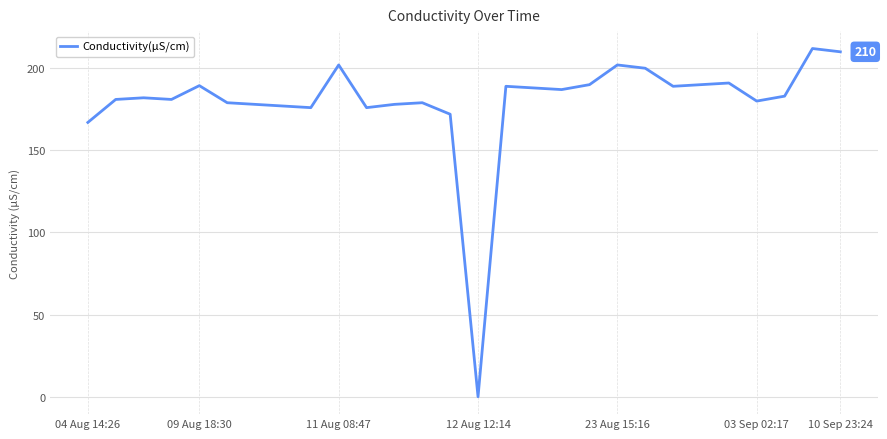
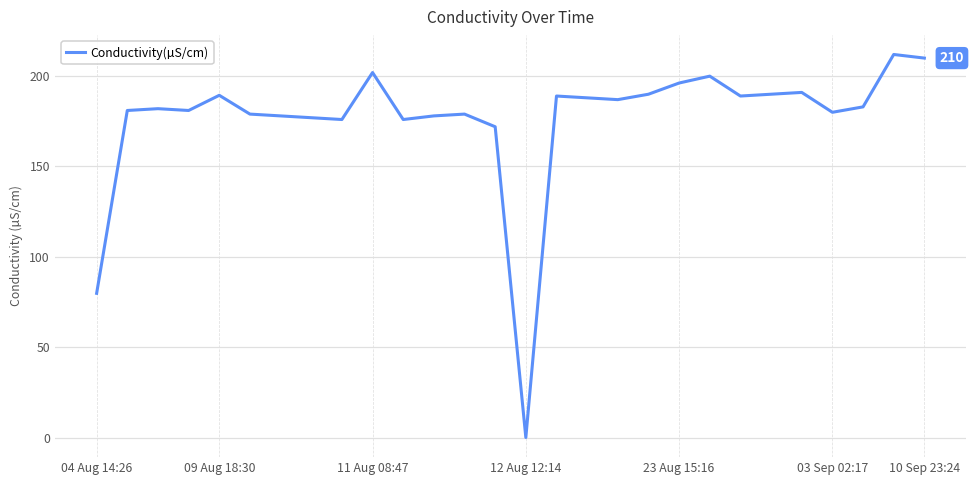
  {
-   "04 Aug 14:26": 167,
+   "04 Aug 14:26": 80,
    "09 Aug 18:30": 189,
    "11 Aug 08:47": 202,
    "12 Aug 12:14": 0,
-   "23 Aug 15:16": 202,
+   "23 Aug 15:16": 196,
    "03 Sep 02:17": 180
  }
